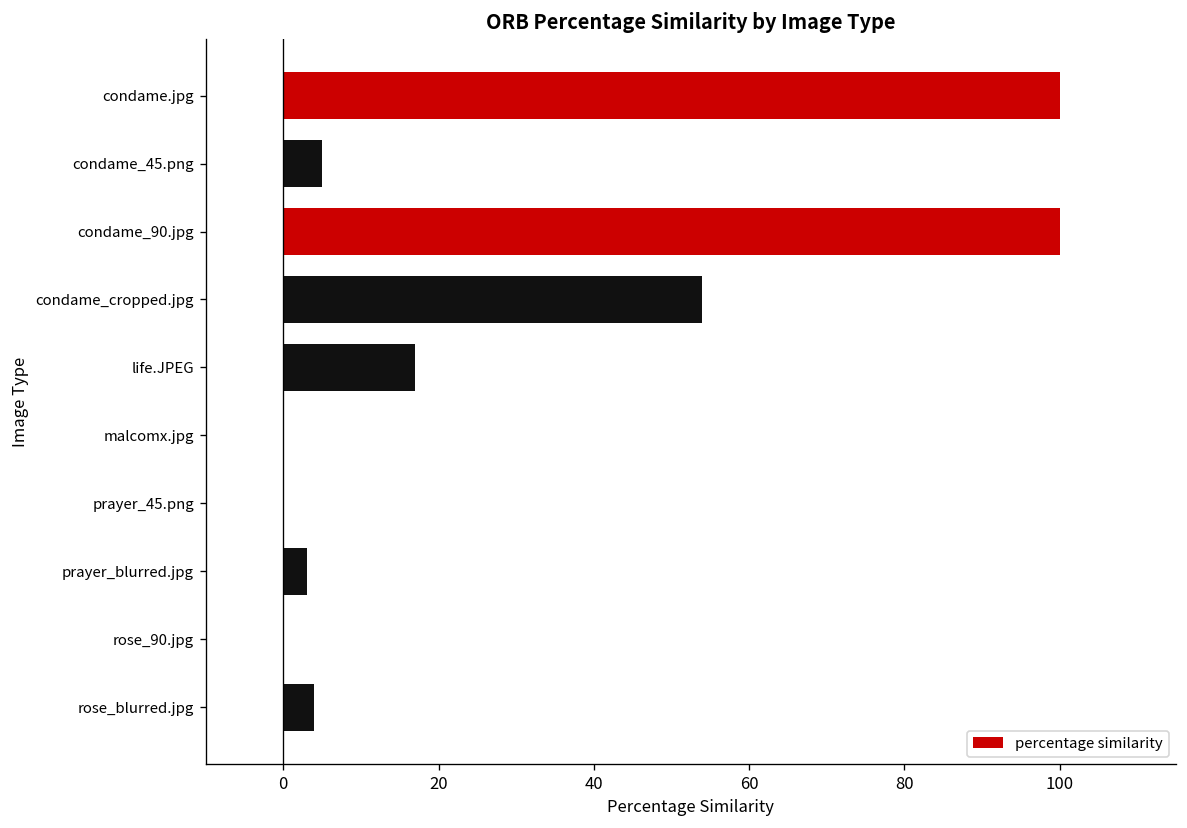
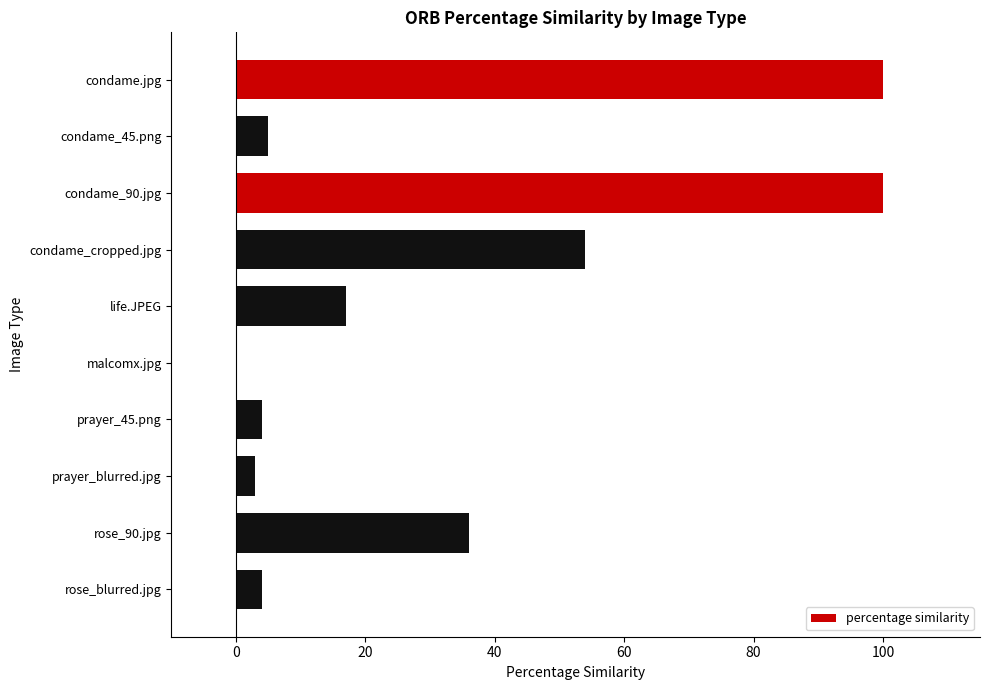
  {
    "condame.jpg": 100,
    "condame_45.png": 5,
    "condame_90.jpg": 100,
    "condame_cropped.jpg": 54,
    "life.JPEG": 17,
    "malcomx.jpg": 0,
-   "prayer_45.png": 0,
+   "prayer_45.png": 4,
    "prayer_blurred.jpg": 3,
-   "rose_90.jpg": 0,
+   "rose_90.jpg": 36,
    "rose_blurred.jpg": 4
  }
